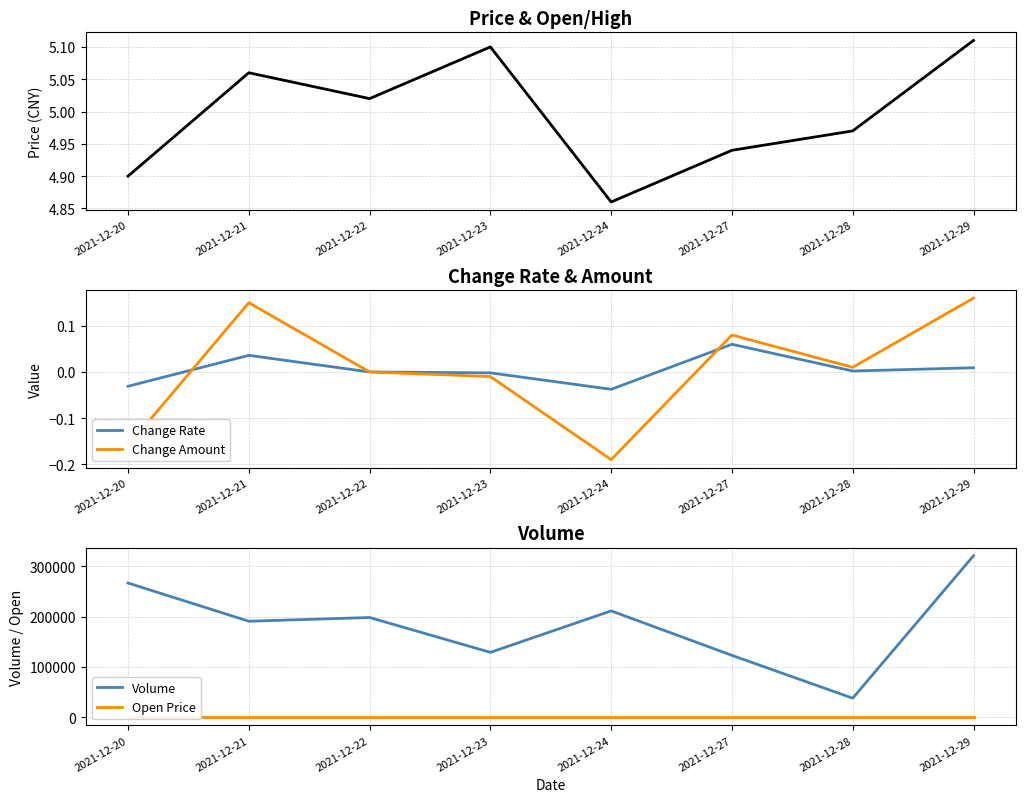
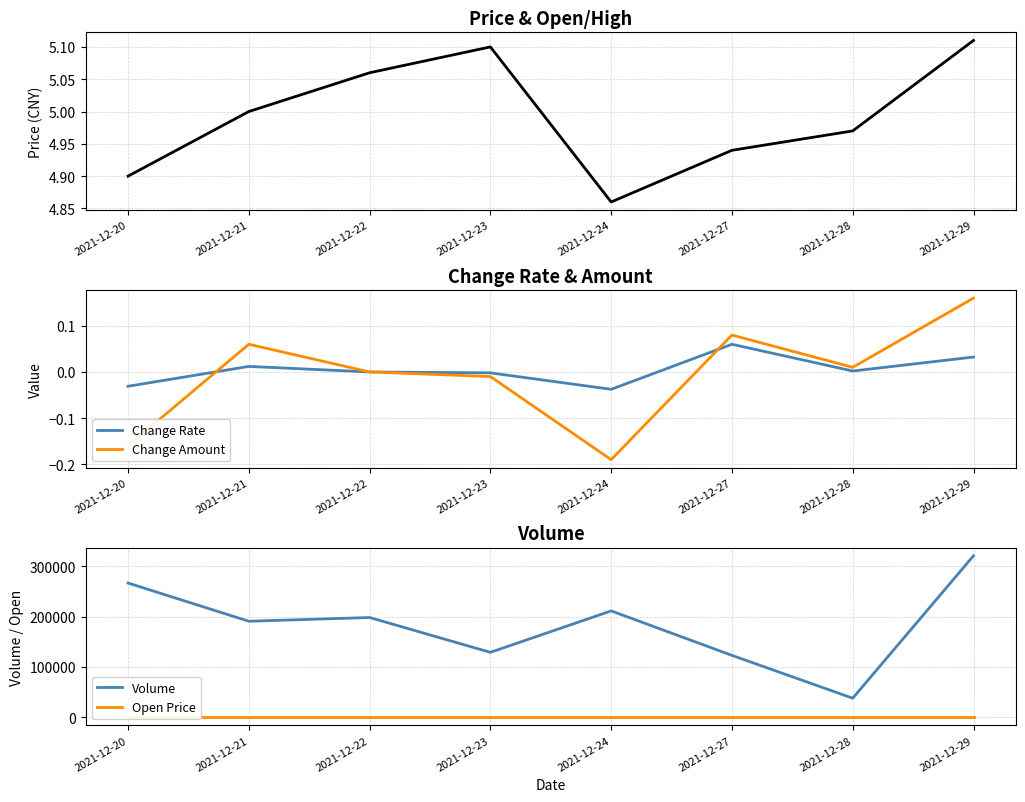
  {
    "Price & Open/High": {
      "2021-12-20": 4.90,
-     "2021-12-21": 5.06,
-     "2021-12-22": 5.02,
+     "2021-12-21": 5.00,
+     "2021-12-22": 5.06,
      "2021-12-23": 5.10,
      "2021-12-24": 4.86,
      "2021-12-27": 4.94,
      "2021-12-28": 4.97,
      "2021-12-29": 5.11
    },
    "Change Rate & Amount": {
      "Change Rate": {
        "2021-12-20": -0.03,
-       "2021-12-21": 0.04,
+       "2021-12-21": 0.01,
        "2021-12-23": 0.00,
        "2021-12-24": -0.04,
        "2021-12-27": 0.06,
        "2021-12-28": 0.00,
-       "2021-12-29": 0.01
+       "2021-12-29": 0.03
      },
      "Change Amount": {
-       "2021-12-21": 0.15,
+       "2021-12-21": 0.06,
        "2021-12-23": -0.01,
        "2021-12-24": -0.19,
        "2021-12-27": 0.08,
        "2021-12-28": 0.01,
        "2021-12-29": 0.16
      }
    },
    "Volume": {
      "Volume": {
        "2021-12-20": 270000,
        "2021-12-21": 190000,
        "2021-12-22": 200000,
        "2021-12-23": 130000,
        "2021-12-24": 210000,
        "2021-12-27": 120000,
        "2021-12-28": 40000,
        "2021-12-29": 320000
      },
      "Open Price": {
        "2021-12-21": 0,
        "2021-12-22": 0,
        "2021-12-23": 0,
        "2021-12-24": 0,
        "2021-12-27": 0,
        "2021-12-28": 0,
        "2021-12-29": 0
      }
    }
  }
